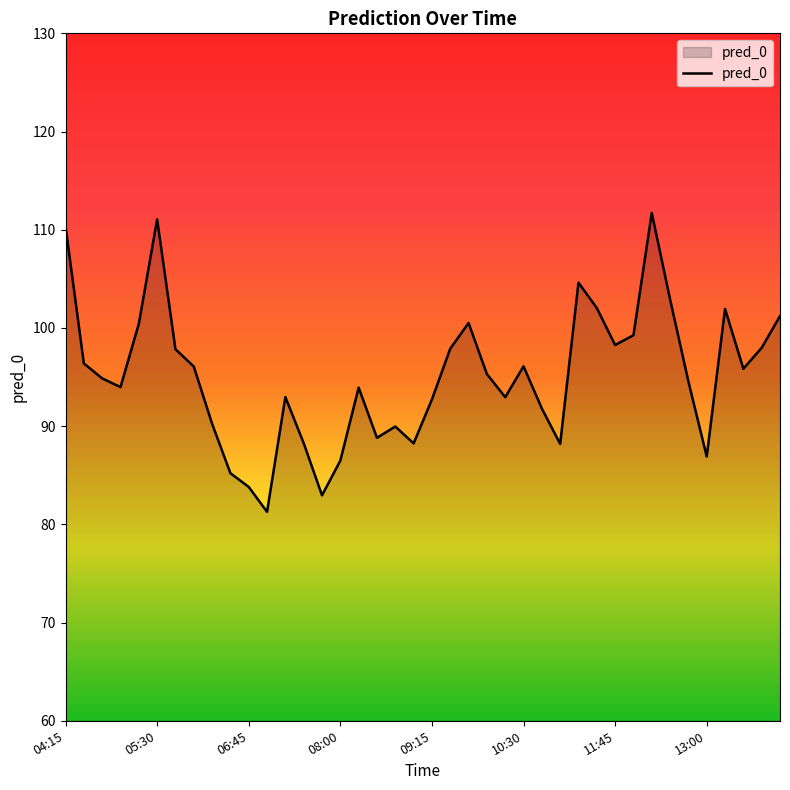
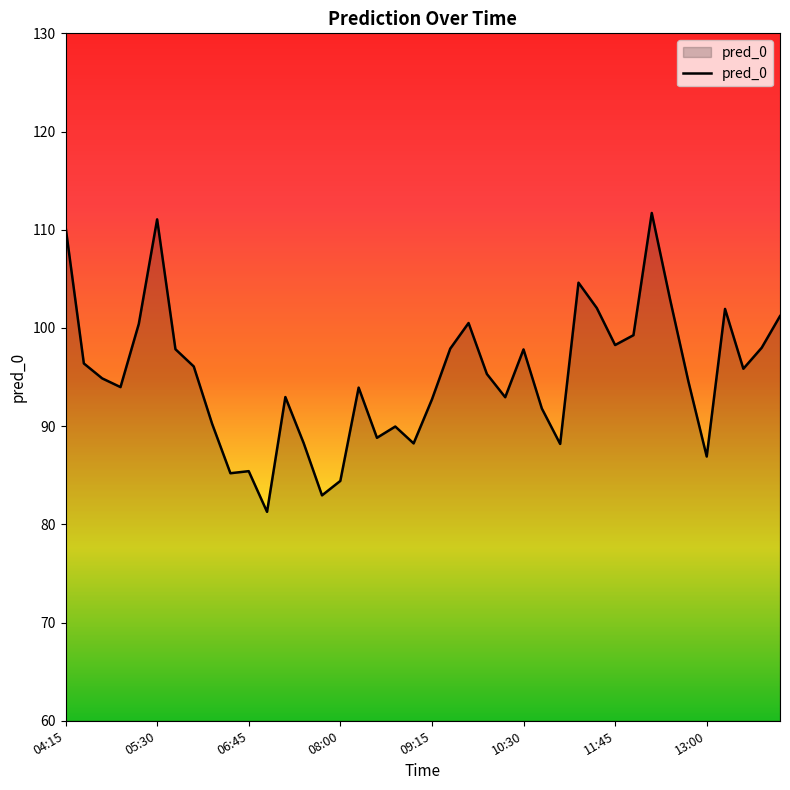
  {
    "04:15": 110,
    "05:30": 111,
-   "06:45": 84,
-   "08:00": 86,
+   "06:45": 85,
+   "08:00": 84,
    "09:15": 93,
-   "10:30": 96,
+   "10:30": 98,
    "11:45": 98,
    "13:00": 87
  }
